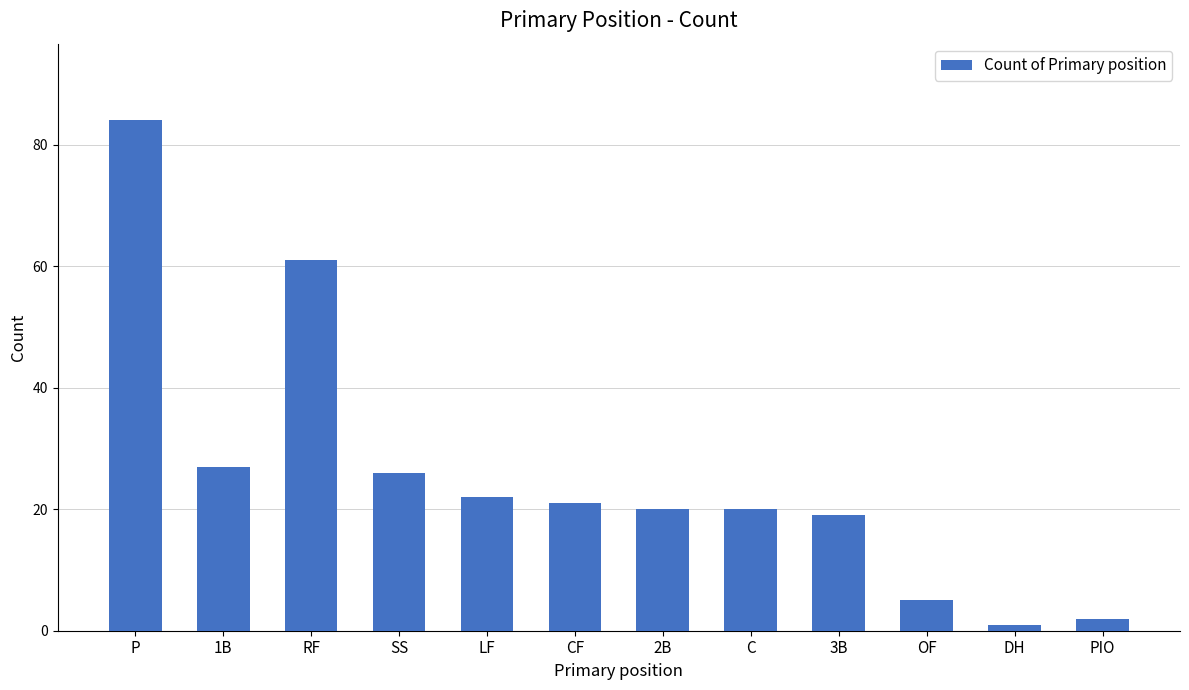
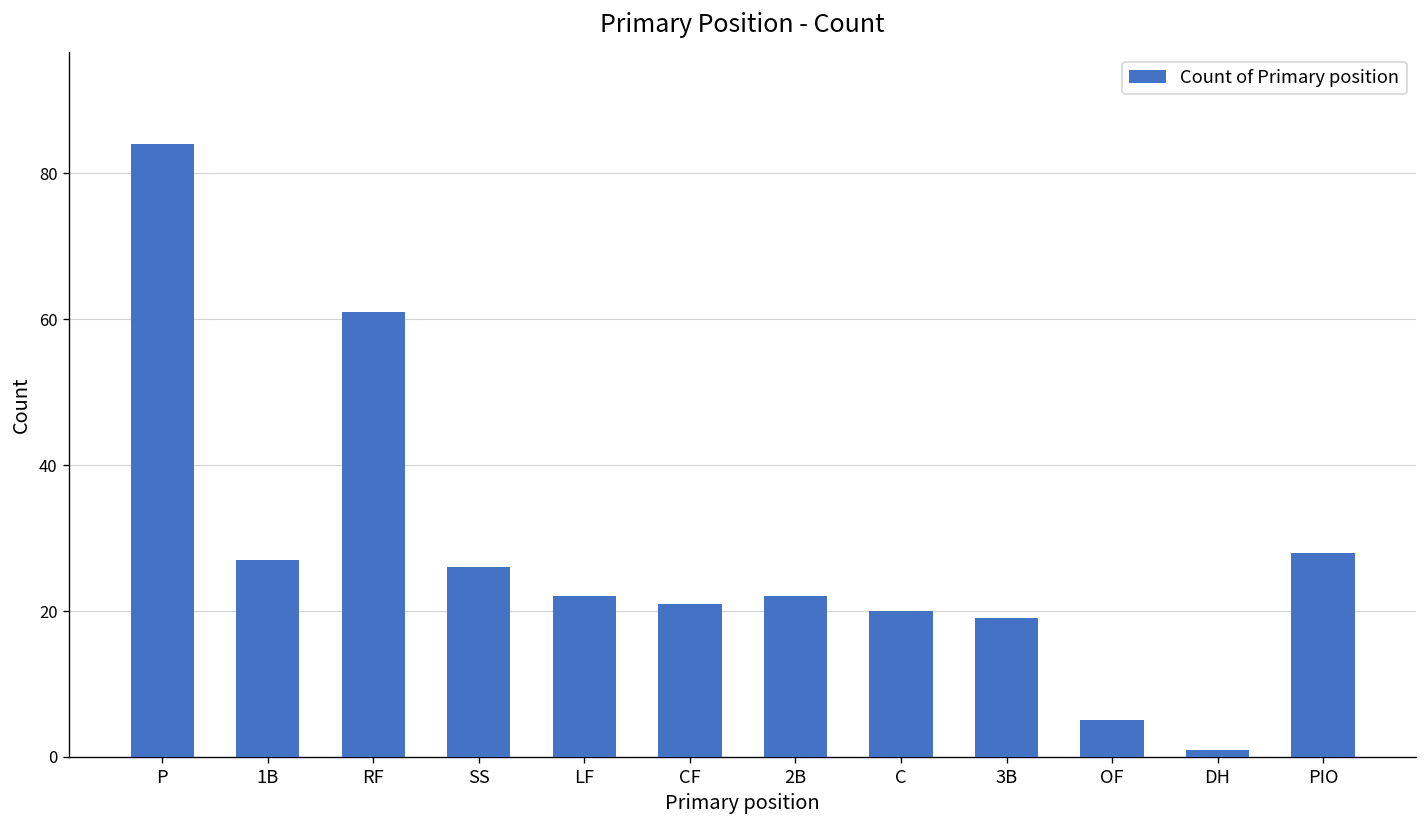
  {
    "P": 84,
    "1B": 27,
    "RF": 61,
    "SS": 26,
    "LF": 22,
    "CF": 21,
-   "2B": 20,
+   "2B": 22,
    "C": 20,
    "3B": 19,
    "OF": 5,
    "DH": 1,
-   "PIO": 2
+   "PIO": 28
  }
